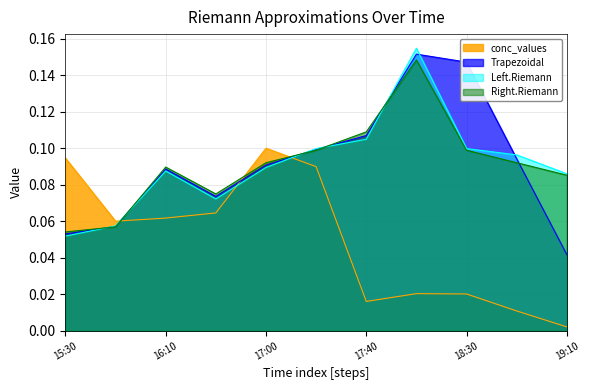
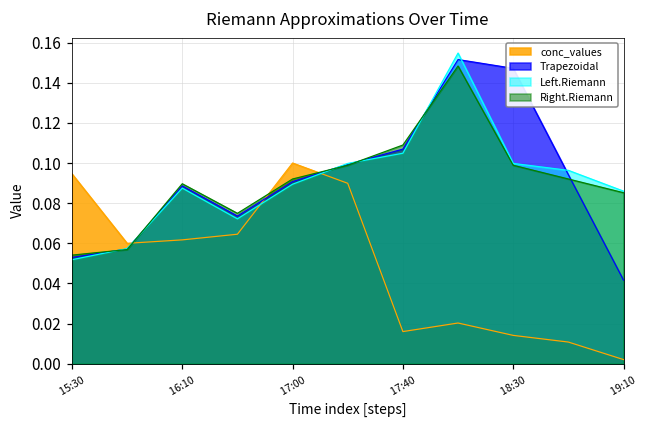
  {
    "conc_values": {
      "15:30": 0.095,
      "16:10": 0.062,
      "17:00": 0.100,
      "17:40": 0.016,
-     "18:30": 0.020,
+     "18:30": 0.014,
      "19:10": 0.002
    },
    "Trapezoidal": {
      "17:40": 0.107,
      "19:10": 0.042
    },
    "Left.Riemann": {
      "17:40": 0.105
    },
    "Right.Riemann": {
      "17:40": 0.109
    }
  }
